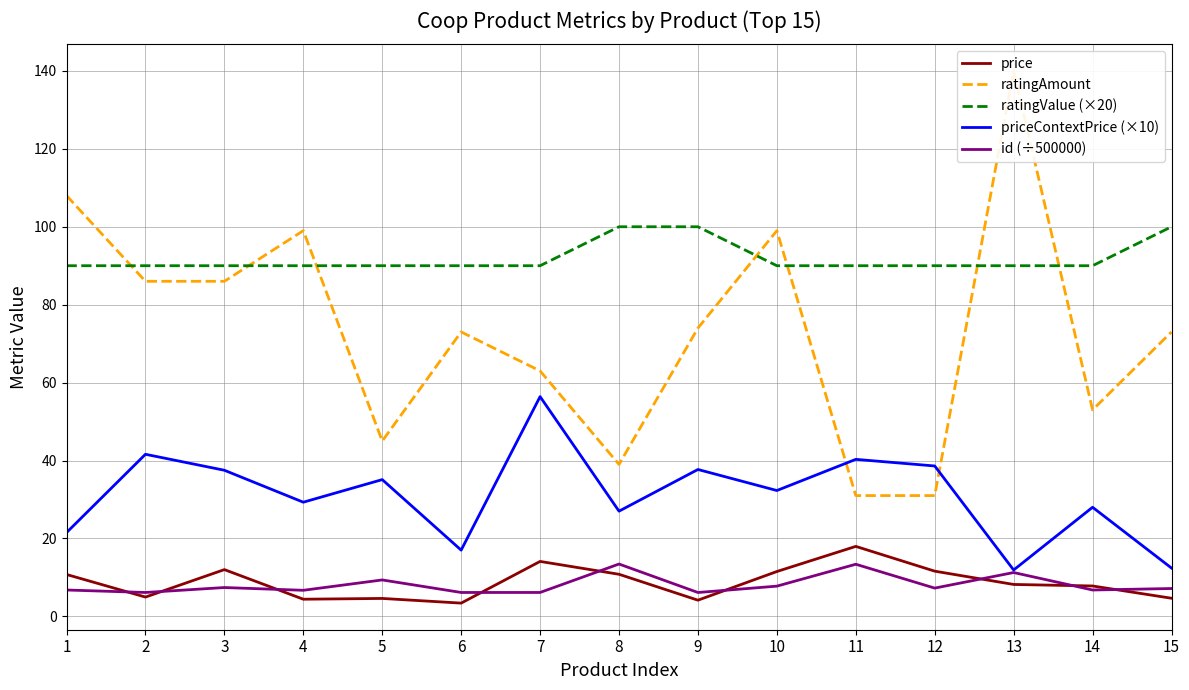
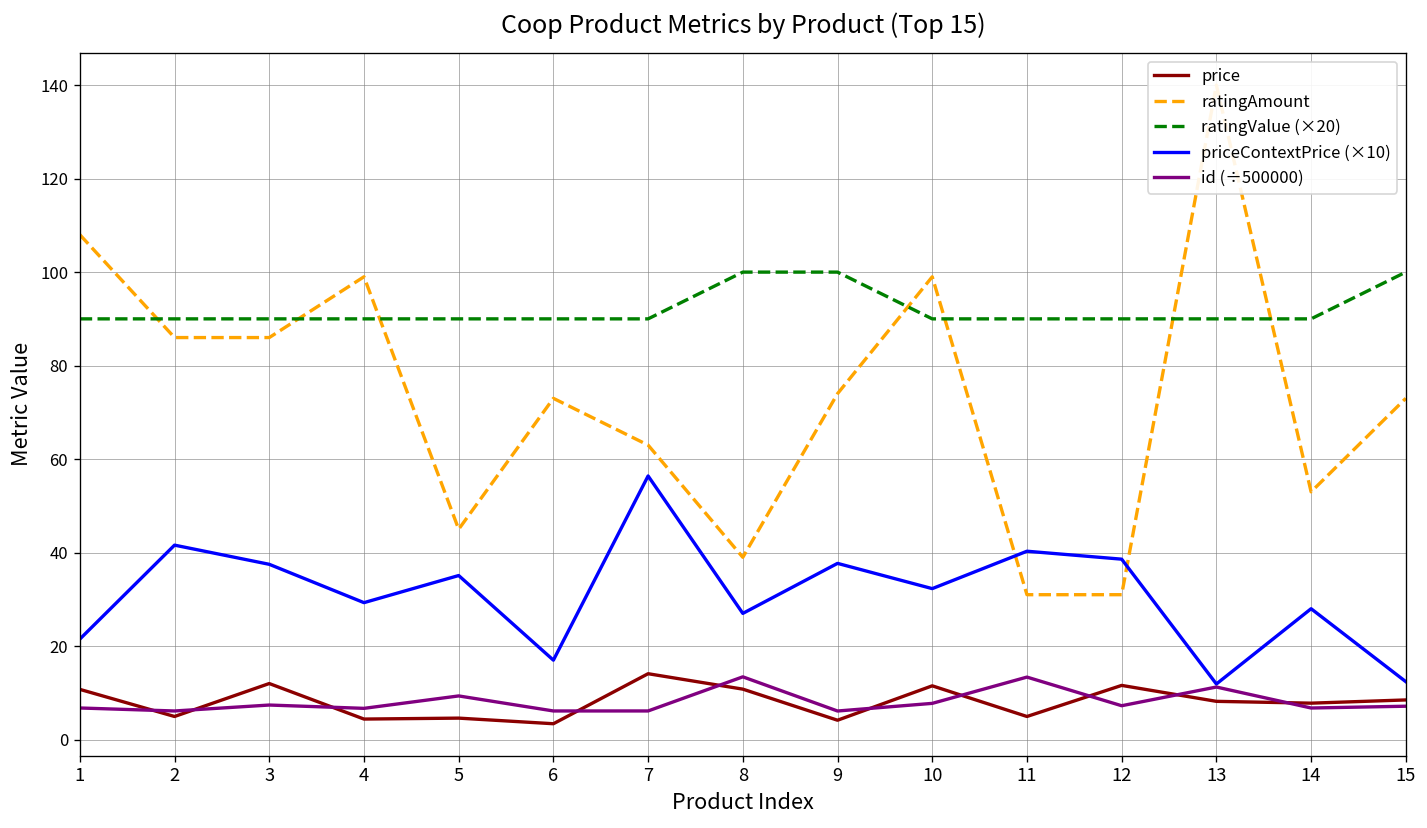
  {
    "price": {
      "1": 11,
      "2": 5,
      "3": 12,
      "4": 4,
      "5": 5,
      "6": 3,
      "7": 14,
      "8": 11,
      "9": 4,
      "10": 12,
-     "11": 18,
+     "11": 5,
      "12": 12,
      "13": 8,
      "14": 8,
-     "15": 5
+     "15": 8
    },
    "ratingAmount": {
      "1": 108,
      "2": 86,
      "3": 86,
      "4": 99,
      "5": 45,
      "6": 73,
      "7": 63,
      "8": 39,
      "9": 74,
      "10": 99,
      "11": 31,
      "12": 31,
      "14": 53,
      "15": 73
    },
    "ratingValue (×20)": {
      "1": 90,
      "2": 90,
      "3": 90,
      "4": 90,
      "5": 90,
      "6": 90,
      "7": 90,
      "8": 100,
      "9": 100,
      "10": 90,
      "11": 90,
      "12": 90,
      "13": 90,
      "14": 90,
      "15": 100
    },
    "priceContextPrice (×10)": {
      "1": 22,
      "2": 42,
      "3": 38,
      "4": 29,
      "5": 35,
      "6": 17,
      "7": 56,
      "8": 27,
      "9": 38,
      "10": 32,
      "11": 40,
      "12": 39,
      "14": 28,
      "15": 12
    },
    "id (÷500000)": {
      "1": 7,
      "2": 6,
      "3": 7,
      "4": 7,
      "5": 9,
      "6": 6,
      "7": 6,
      "8": 13,
      "9": 6,
      "10": 8,
      "11": 13,
      "12": 7,
      "14": 7,
      "15": 7
    }
  }
